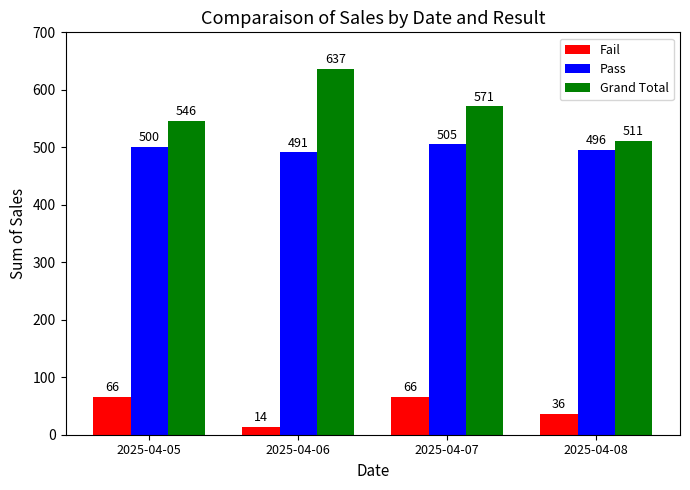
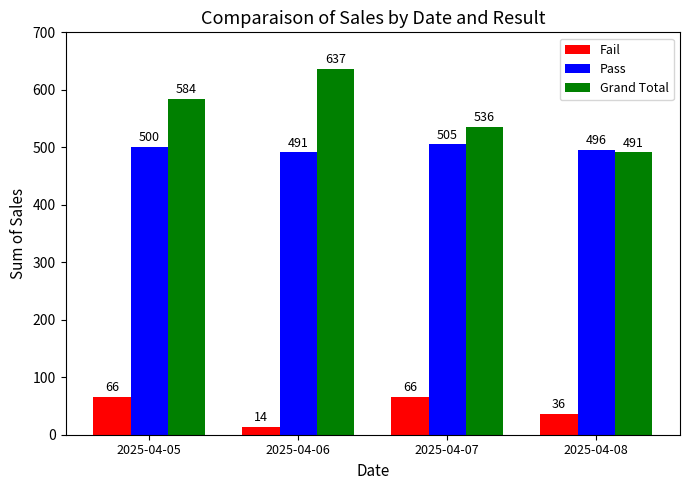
  {
    "Fail": {
      "2025-04-05": 66,
      "2025-04-06": 14,
      "2025-04-07": 66,
      "2025-04-08": 36
    },
    "Pass": {
      "2025-04-05": 500,
      "2025-04-06": 491,
      "2025-04-07": 505,
      "2025-04-08": 496
    },
    "Grand Total": {
-     "2025-04-05": 546,
+     "2025-04-05": 584,
      "2025-04-06": 637,
-     "2025-04-07": 571,
-     "2025-04-08": 511
+     "2025-04-07": 536,
+     "2025-04-08": 491
    }
  }
